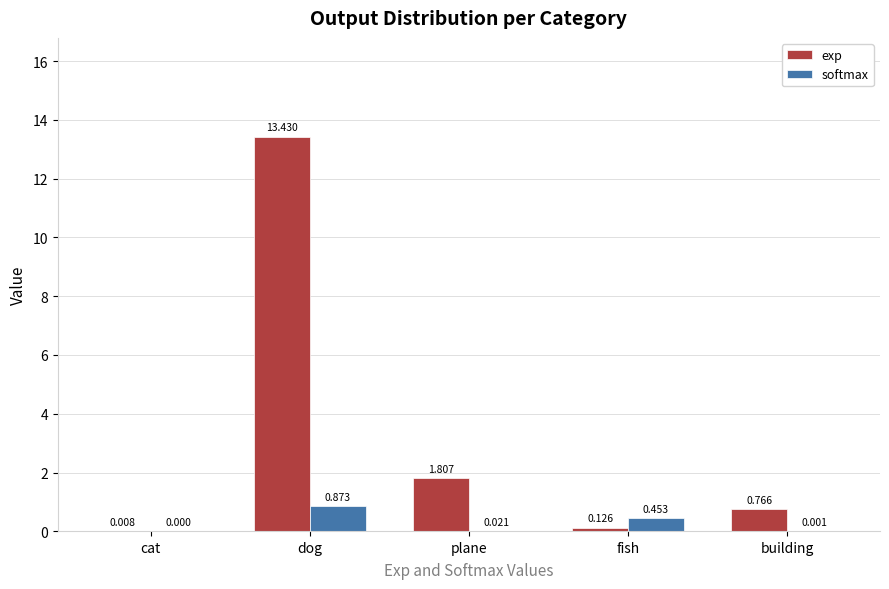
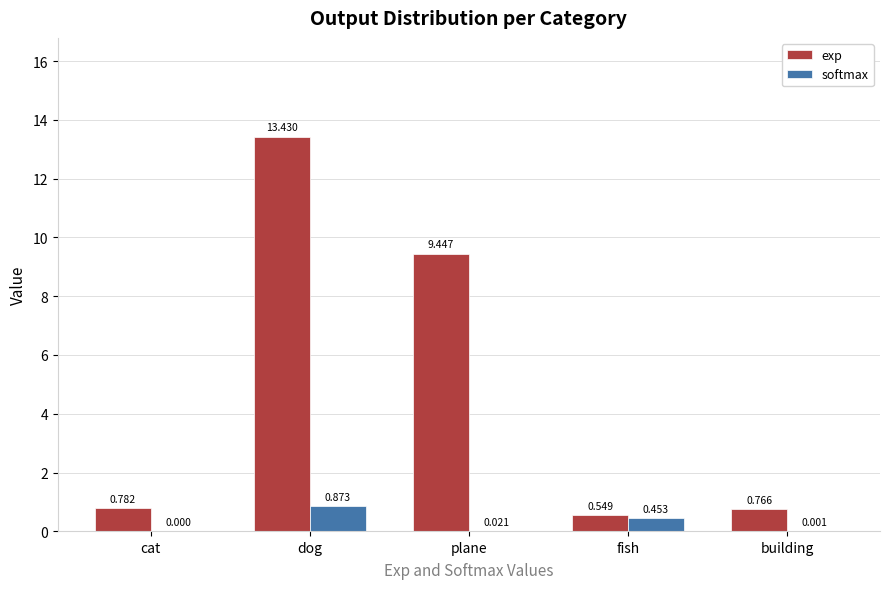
  {
    "exp": {
-     "cat": 0.008,
+     "cat": 0.782,
      "dog": 13.430,
-     "plane": 1.807,
-     "fish": 0.126,
+     "plane": 9.447,
+     "fish": 0.549,
      "building": 0.766
    },
    "softmax": {
      "cat": 0.000,
      "dog": 0.873,
      "plane": 0.021,
      "fish": 0.453,
      "building": 0.001
    }
  }
